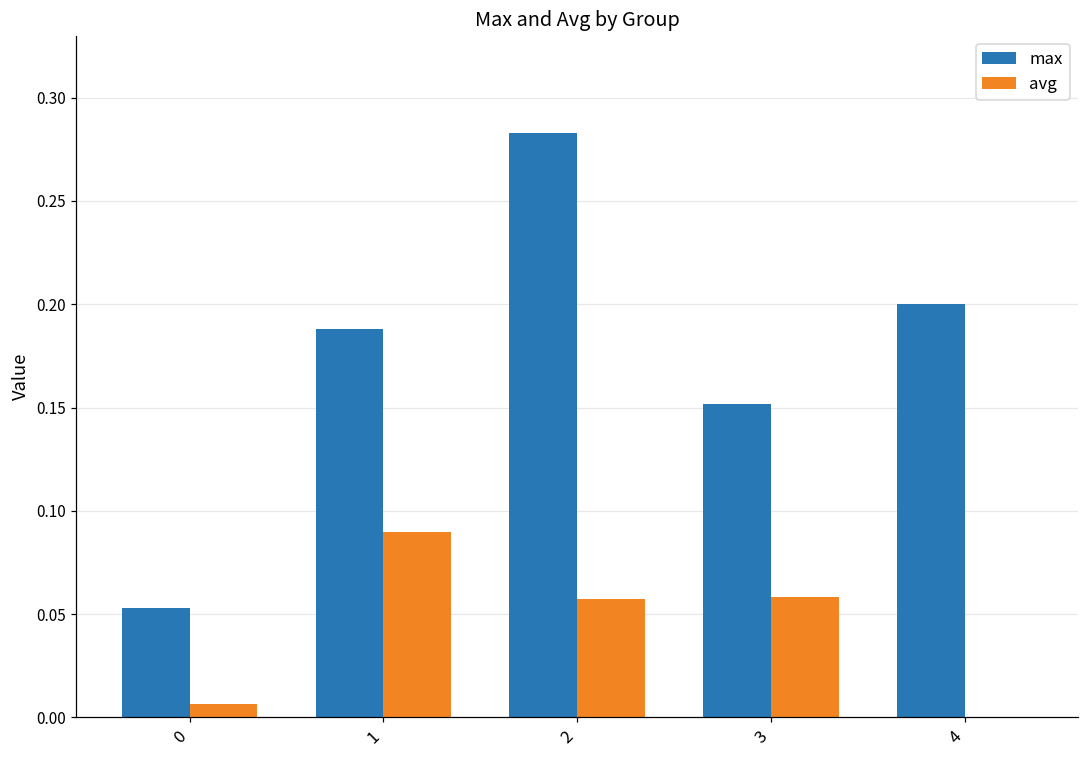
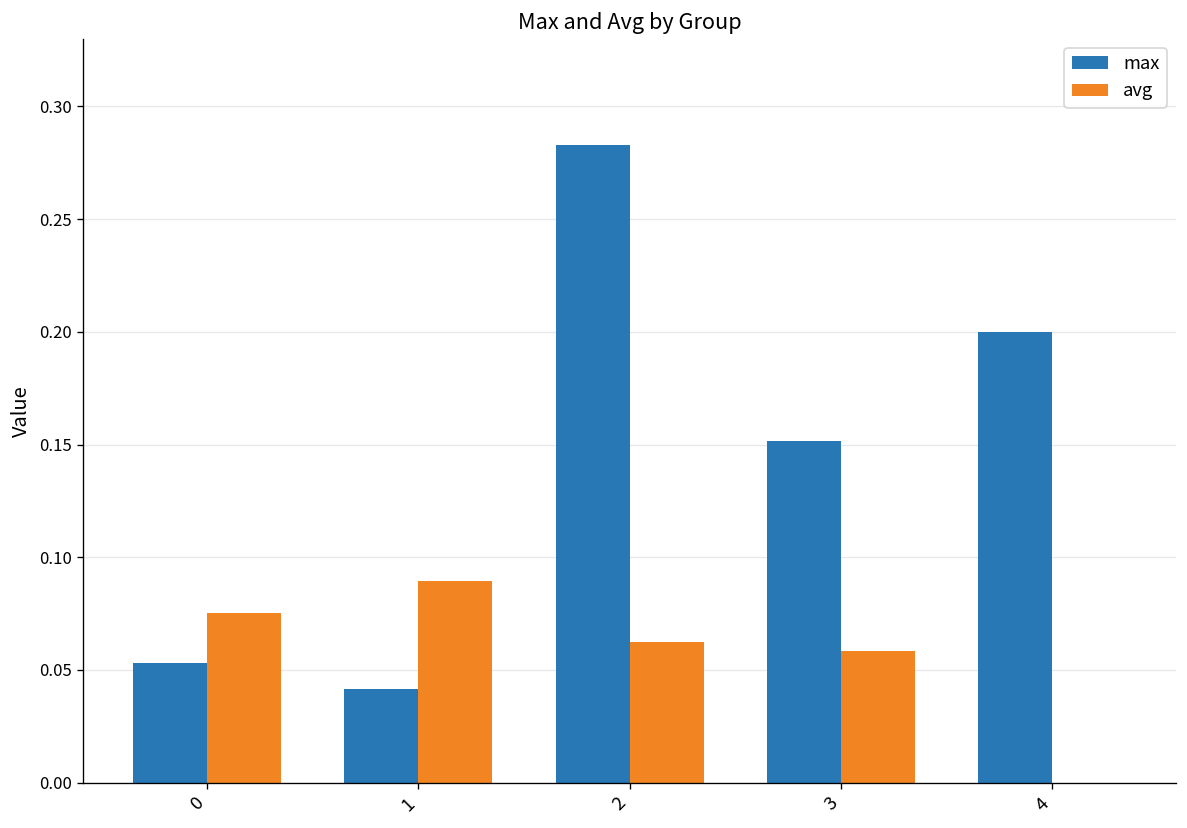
  {
    "max": {
      "0": 0.053,
-     "1": 0.188,
+     "1": 0.042,
      "2": 0.283,
      "3": 0.152,
      "4": 0.200
    },
    "avg": {
-     "0": 0.007,
+     "0": 0.075,
      "1": 0.090,
-     "2": 0.057,
+     "2": 0.062,
      "3": 0.058,
      "4": 0.000
    }
  }
